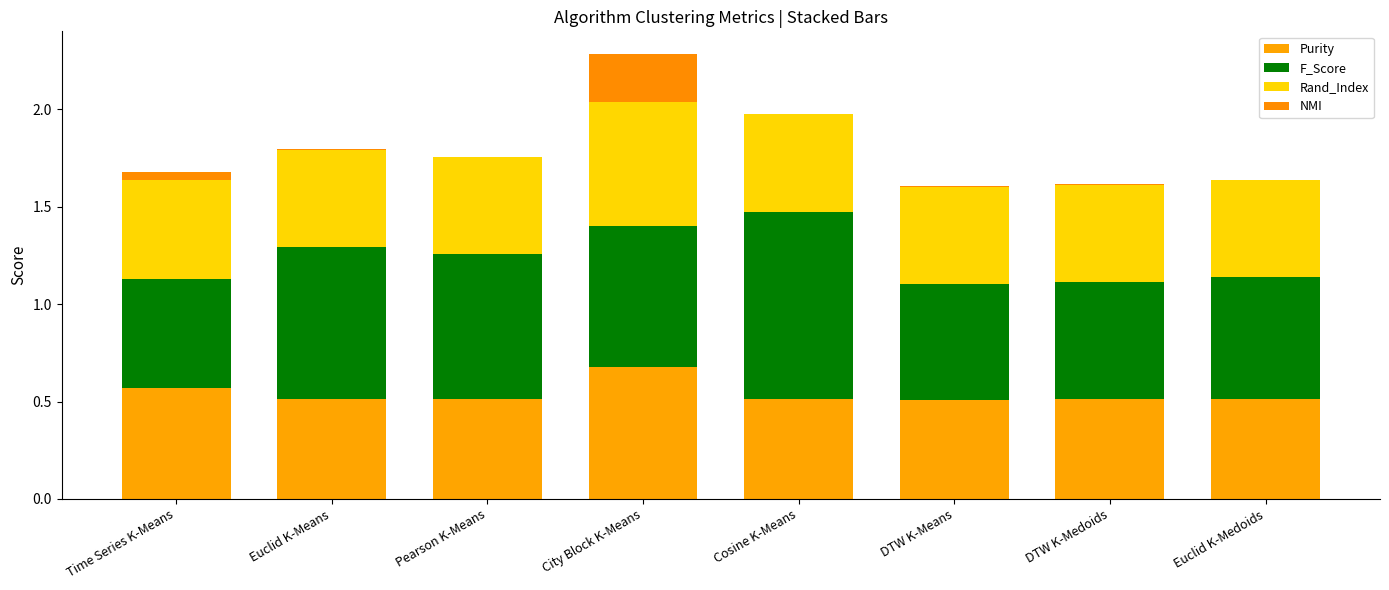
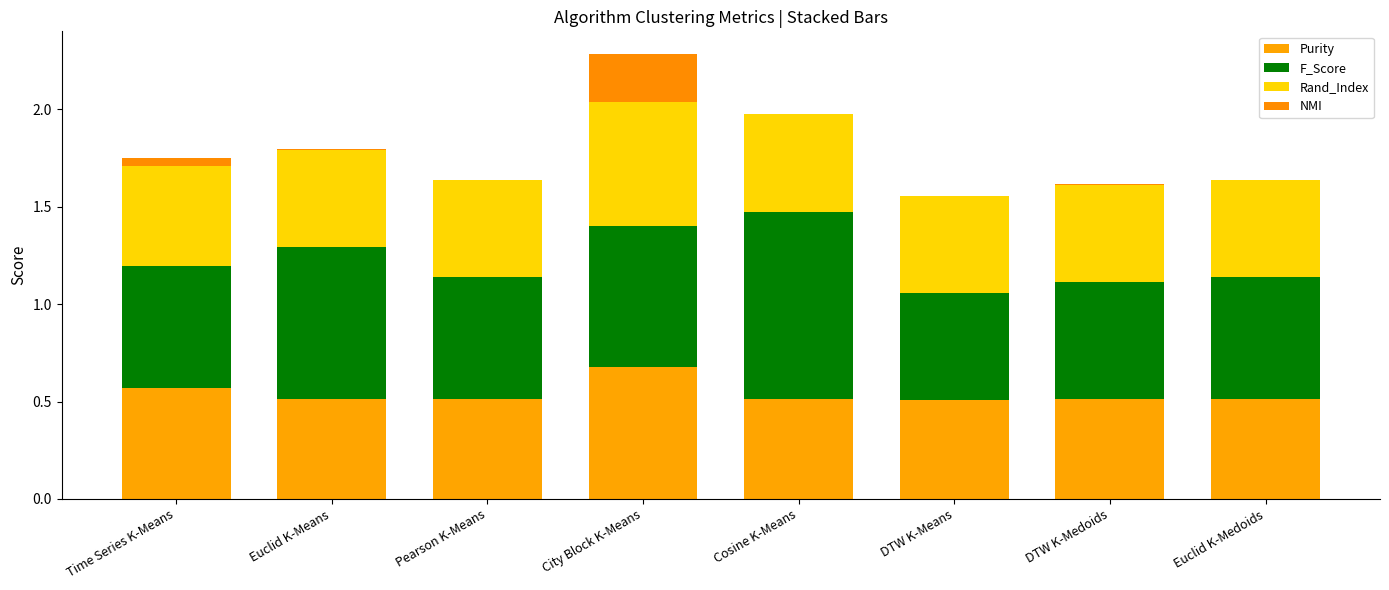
  {
    "F_Score": {
-     "Time Series K-Means": 0.56,
+     "Time Series K-Means": 0.62,
      "Euclid K-Means": 0.78,
-     "Pearson K-Means": 0.74,
+     "Pearson K-Means": 0.62,
      "City Block K-Means": 0.72,
      "Cosine K-Means": 0.96,
-     "DTW K-Means": 0.59,
+     "DTW K-Means": 0.54,
      "DTW K-Medoids": 0.60,
      "Euclid K-Medoids": 0.62
    }
  }
